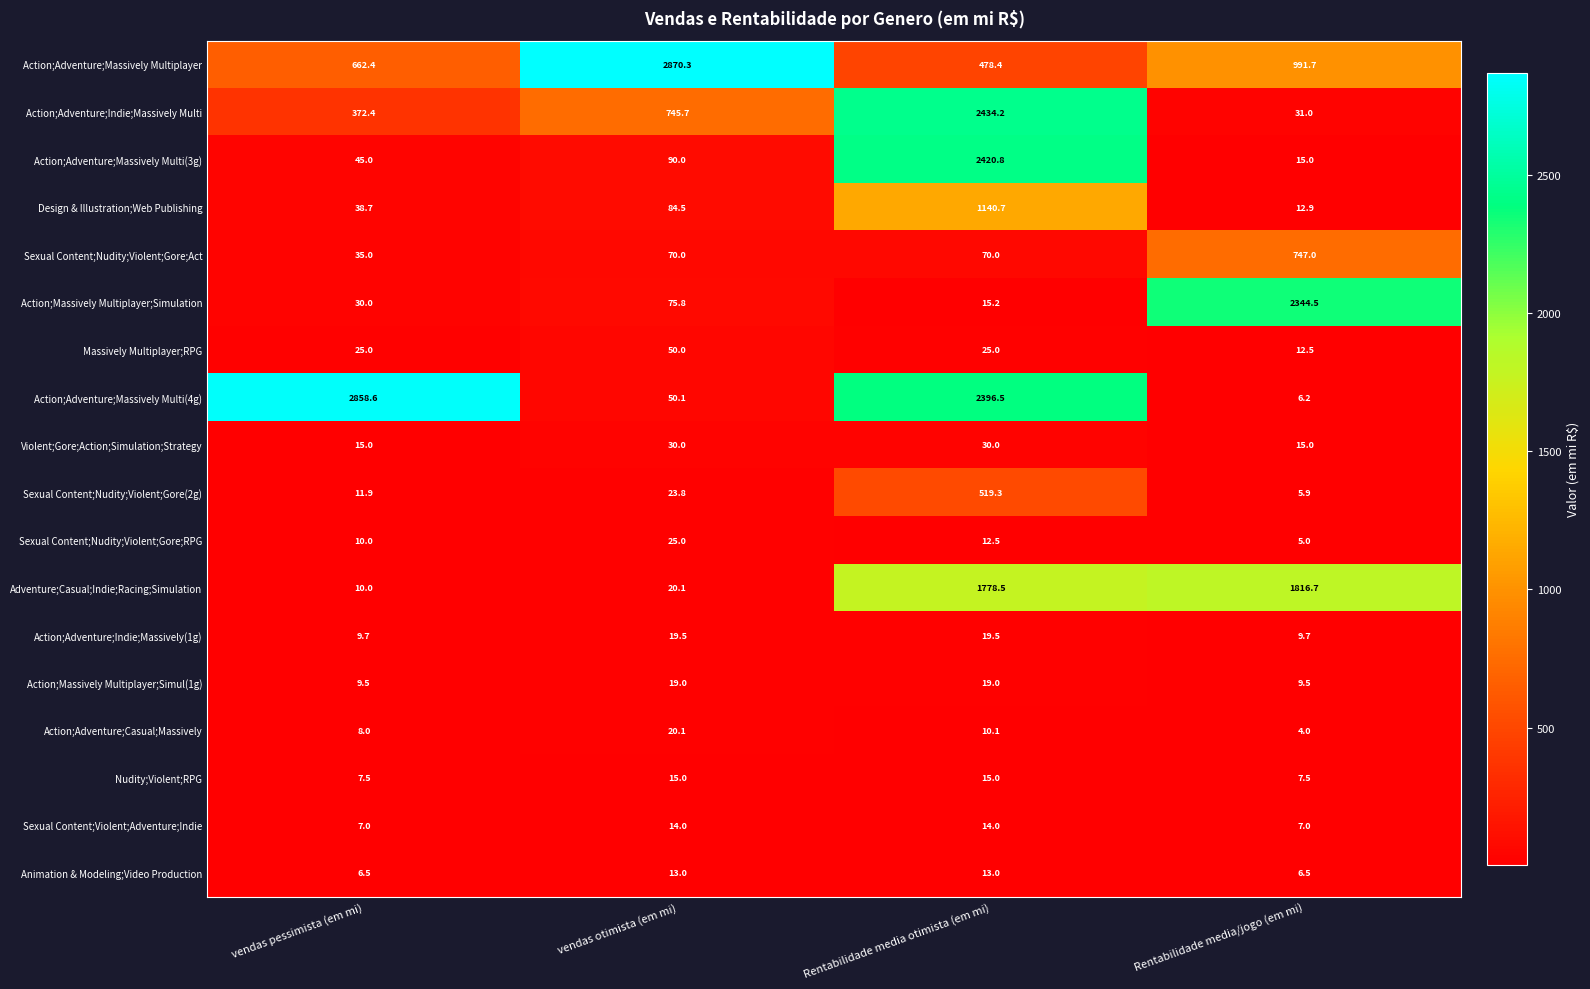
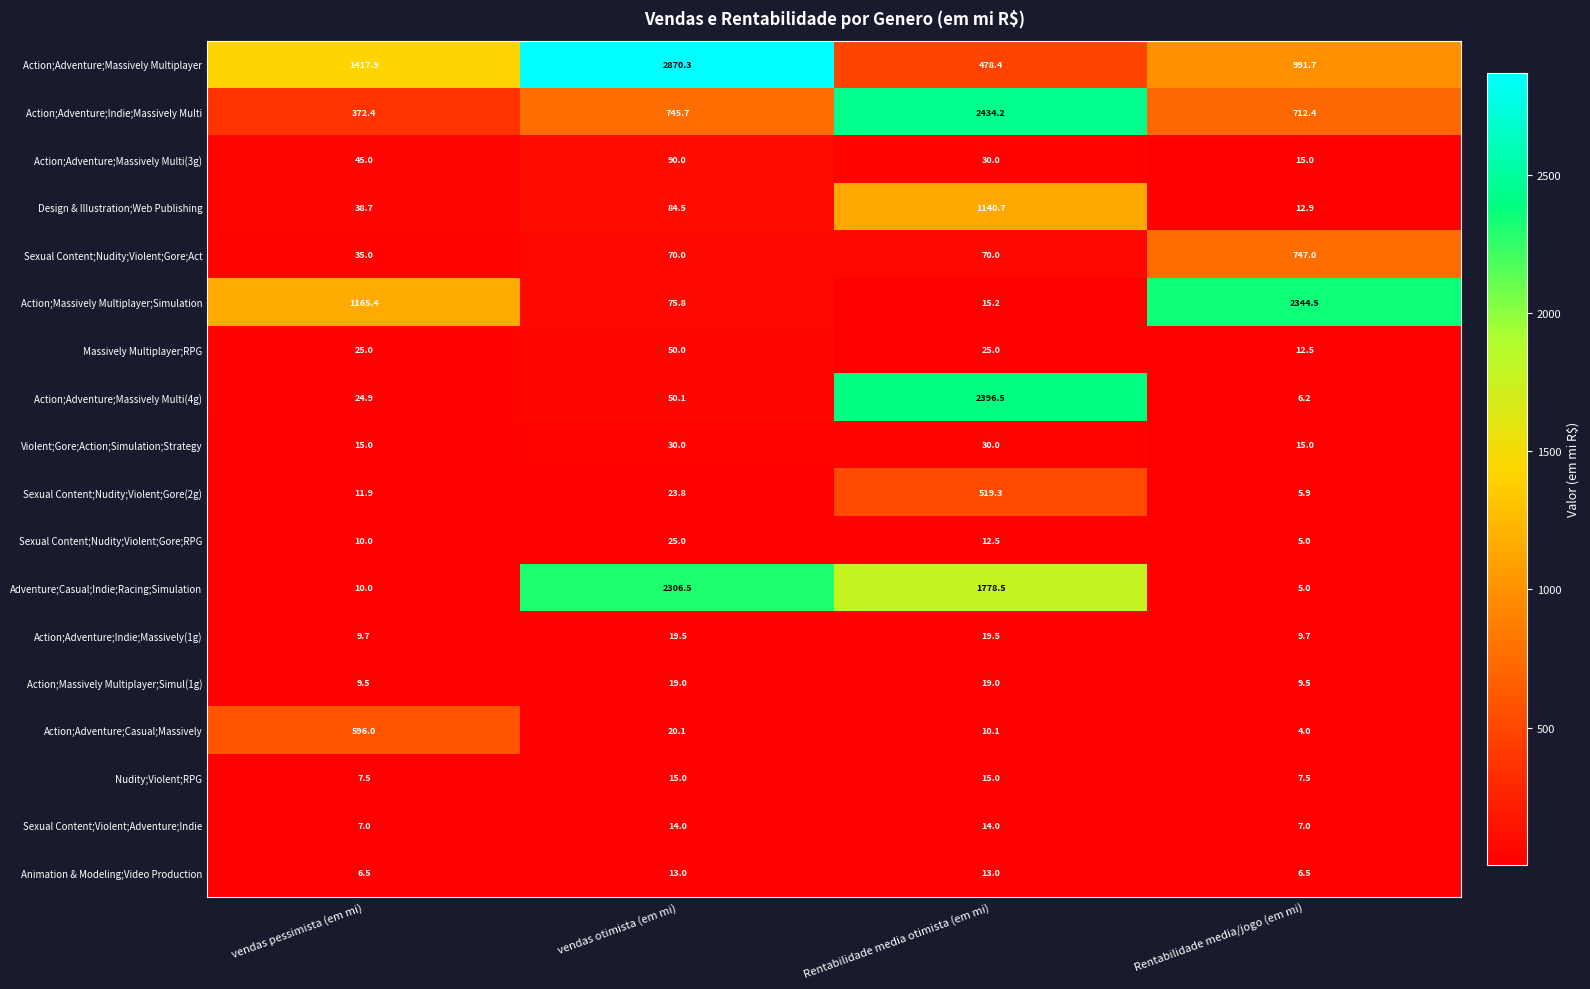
  {
    "Action;Adventure;Massively Multiplayer": {
-     "vendas pessimista (em mi)": 662.4,
+     "vendas pessimista (em mi)": 1417.9,
      "vendas otimista (em mi)": 2870.3,
      "Rentabilidade media otimista (em mi)": 478.4,
      "Rentabilidade media/jogo (em mi)": 991.7
    },
    "Action;Adventure;Indie;Massively Multi": {
      "vendas pessimista (em mi)": 372.4,
      "vendas otimista (em mi)": 745.7,
      "Rentabilidade media otimista (em mi)": 2434.2,
-     "Rentabilidade media/jogo (em mi)": 31.0
+     "Rentabilidade media/jogo (em mi)": 712.4
    },
    "Action;Adventure;Massively Multi(3g)": {
      "vendas pessimista (em mi)": 45.0,
      "vendas otimista (em mi)": 90.0,
-     "Rentabilidade media otimista (em mi)": 2420.8,
+     "Rentabilidade media otimista (em mi)": 30.0,
      "Rentabilidade media/jogo (em mi)": 15.0
    },
    "Design & Illustration;Web Publishing": {
      "vendas pessimista (em mi)": 38.7,
      "vendas otimista (em mi)": 84.5,
      "Rentabilidade media otimista (em mi)": 1140.7,
      "Rentabilidade media/jogo (em mi)": 12.9
    },
    "Sexual Content;Nudity;Violent;Gore;Act": {
      "vendas pessimista (em mi)": 35.0,
      "vendas otimista (em mi)": 70.0,
      "Rentabilidade media otimista (em mi)": 70.0,
      "Rentabilidade media/jogo (em mi)": 747.0
    },
    "Action;Massively Multiplayer;Simulation": {
-     "vendas pessimista (em mi)": 30.0,
+     "vendas pessimista (em mi)": 1165.4,
      "vendas otimista (em mi)": 75.8,
      "Rentabilidade media otimista (em mi)": 15.2,
      "Rentabilidade media/jogo (em mi)": 2344.5
    },
    "Massively Multiplayer;RPG": {
      "vendas pessimista (em mi)": 25.0,
      "vendas otimista (em mi)": 50.0,
      "Rentabilidade media otimista (em mi)": 25.0,
      "Rentabilidade media/jogo (em mi)": 12.5
    },
    "Action;Adventure;Massively Multi(4g)": {
-     "vendas pessimista (em mi)": 2858.6,
+     "vendas pessimista (em mi)": 24.9,
      "vendas otimista (em mi)": 50.1,
      "Rentabilidade media otimista (em mi)": 2396.5,
      "Rentabilidade media/jogo (em mi)": 6.2
    },
    "Violent;Gore;Action;Simulation;Strategy": {
      "vendas pessimista (em mi)": 15.0,
      "vendas otimista (em mi)": 30.0,
      "Rentabilidade media otimista (em mi)": 30.0,
      "Rentabilidade media/jogo (em mi)": 15.0
    },
    "Sexual Content;Nudity;Violent;Gore(2g)": {
      "vendas pessimista (em mi)": 11.9,
      "vendas otimista (em mi)": 23.8,
      "Rentabilidade media otimista (em mi)": 519.3,
      "Rentabilidade media/jogo (em mi)": 5.9
    },
    "Sexual Content;Nudity;Violent;Gore;RPG": {
      "vendas pessimista (em mi)": 10.0,
      "vendas otimista (em mi)": 25.0,
      "Rentabilidade media otimista (em mi)": 12.5,
      "Rentabilidade media/jogo (em mi)": 5.0
    },
    "Adventure;Casual;Indie;Racing;Simulation": {
      "vendas pessimista (em mi)": 10.0,
-     "vendas otimista (em mi)": 20.1,
+     "vendas otimista (em mi)": 2306.5,
      "Rentabilidade media otimista (em mi)": 1778.5,
-     "Rentabilidade media/jogo (em mi)": 1816.7
+     "Rentabilidade media/jogo (em mi)": 5.0
    },
    "Action;Adventure;Indie;Massively(1g)": {
      "vendas pessimista (em mi)": 9.7,
      "vendas otimista (em mi)": 19.5,
      "Rentabilidade media otimista (em mi)": 19.5,
      "Rentabilidade media/jogo (em mi)": 9.7
    },
    "Action;Massively Multiplayer;Simul(1g)": {
      "vendas pessimista (em mi)": 9.5,
      "vendas otimista (em mi)": 19.0,
      "Rentabilidade media otimista (em mi)": 19.0,
      "Rentabilidade media/jogo (em mi)": 9.5
    },
    "Action;Adventure;Casual;Massively": {
-     "vendas pessimista (em mi)": 8.0,
+     "vendas pessimista (em mi)": 596.0,
      "vendas otimista (em mi)": 20.1,
      "Rentabilidade media otimista (em mi)": 10.1,
      "Rentabilidade media/jogo (em mi)": 4.0
    },
    "Nudity;Violent;RPG": {
      "vendas pessimista (em mi)": 7.5,
      "vendas otimista (em mi)": 15.0,
      "Rentabilidade media otimista (em mi)": 15.0,
      "Rentabilidade media/jogo (em mi)": 7.5
    },
    "Sexual Content;Violent;Adventure;Indie": {
      "vendas pessimista (em mi)": 7.0,
      "vendas otimista (em mi)": 14.0,
      "Rentabilidade media otimista (em mi)": 14.0,
      "Rentabilidade media/jogo (em mi)": 7.0
    },
    "Animation & Modeling;Video Production": {
      "vendas pessimista (em mi)": 6.5,
      "vendas otimista (em mi)": 13.0,
      "Rentabilidade media otimista (em mi)": 13.0,
      "Rentabilidade media/jogo (em mi)": 6.5
    }
  }
